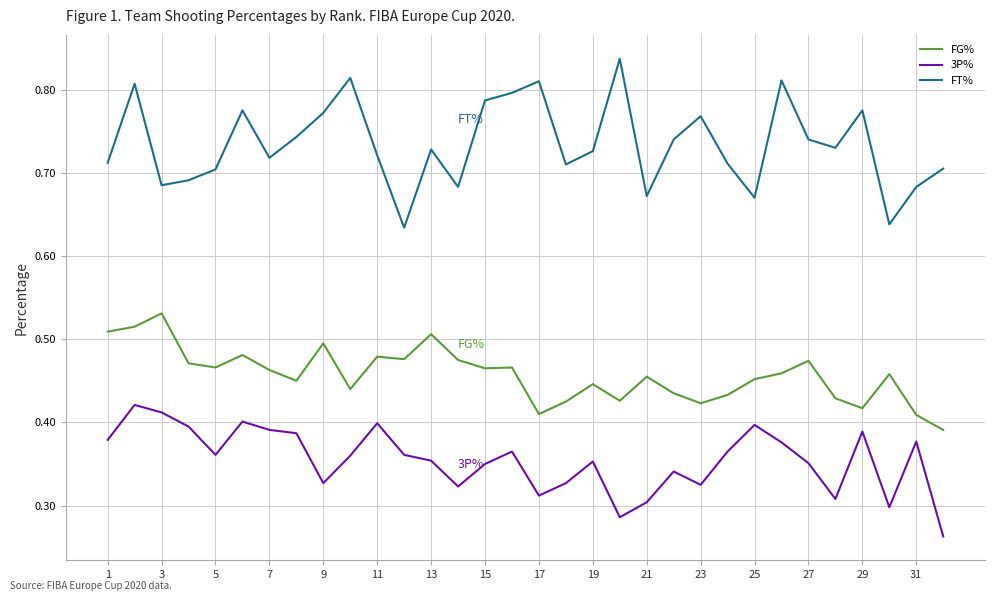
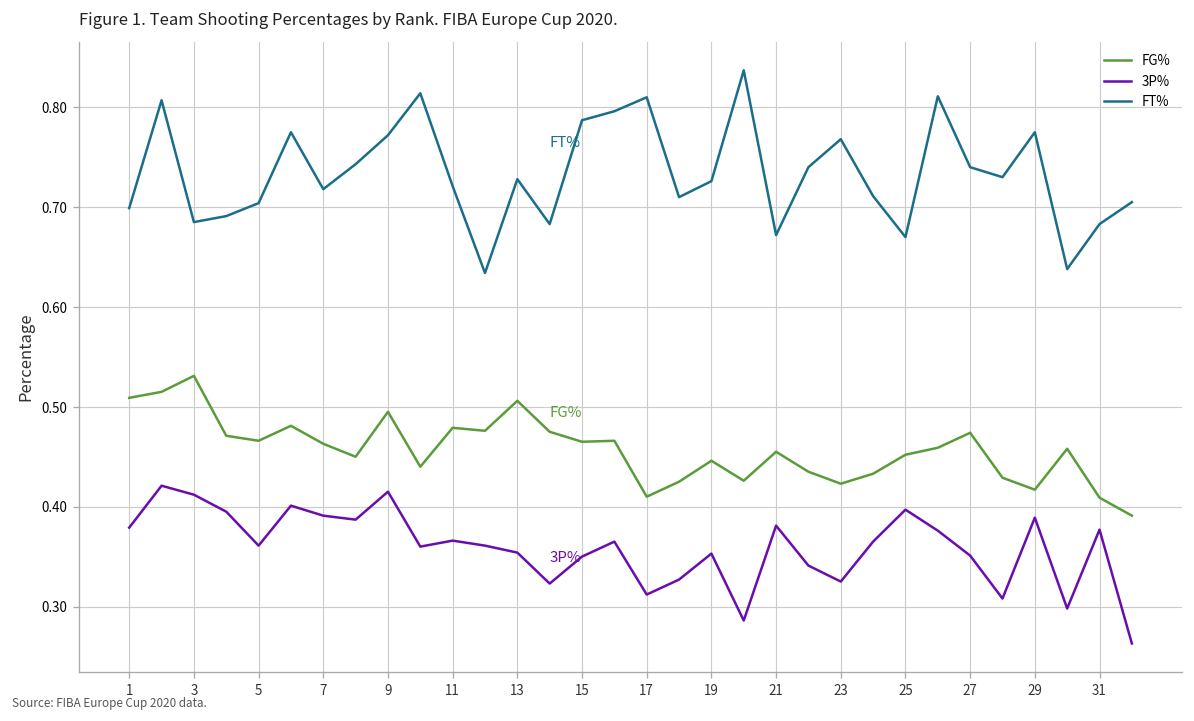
  {
    "FG%": {
      "1": 0.51,
      "3": 0.53,
      "5": 0.47,
      "7": 0.46,
      "9": 0.50,
      "11": 0.48,
      "13": 0.51,
      "15": 0.47,
      "17": 0.41,
      "19": 0.45,
      "21": 0.46,
      "23": 0.42,
      "25": 0.45,
      "27": 0.47,
      "29": 0.42,
      "31": 0.41
    },
    "3P%": {
      "1": 0.38,
      "3": 0.41,
      "5": 0.36,
      "7": 0.39,
-     "9": 0.33,
-     "11": 0.40,
+     "9": 0.42,
+     "11": 0.37,
      "13": 0.35,
      "17": 0.31,
      "19": 0.35,
-     "21": 0.30,
+     "21": 0.38,
      "23": 0.33,
      "25": 0.40,
      "27": 0.35,
      "29": 0.39,
      "31": 0.38
    },
    "FT%": {
-     "1": 0.71,
+     "1": 0.70,
      "3": 0.69,
      "5": 0.70,
      "7": 0.72,
      "9": 0.77,
      "11": 0.72,
      "13": 0.73,
      "15": 0.79,
      "17": 0.81,
      "19": 0.73,
      "21": 0.67,
      "23": 0.77,
      "25": 0.67,
      "27": 0.74,
      "29": 0.78,
      "31": 0.68
    }
  }
